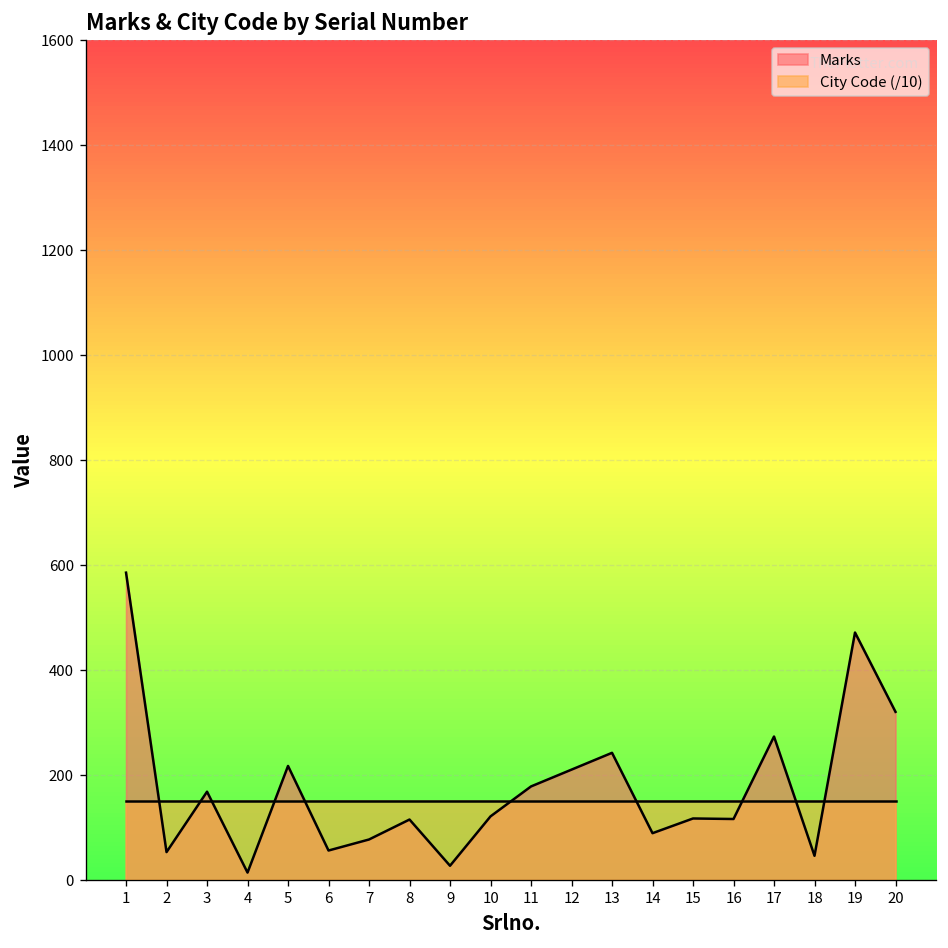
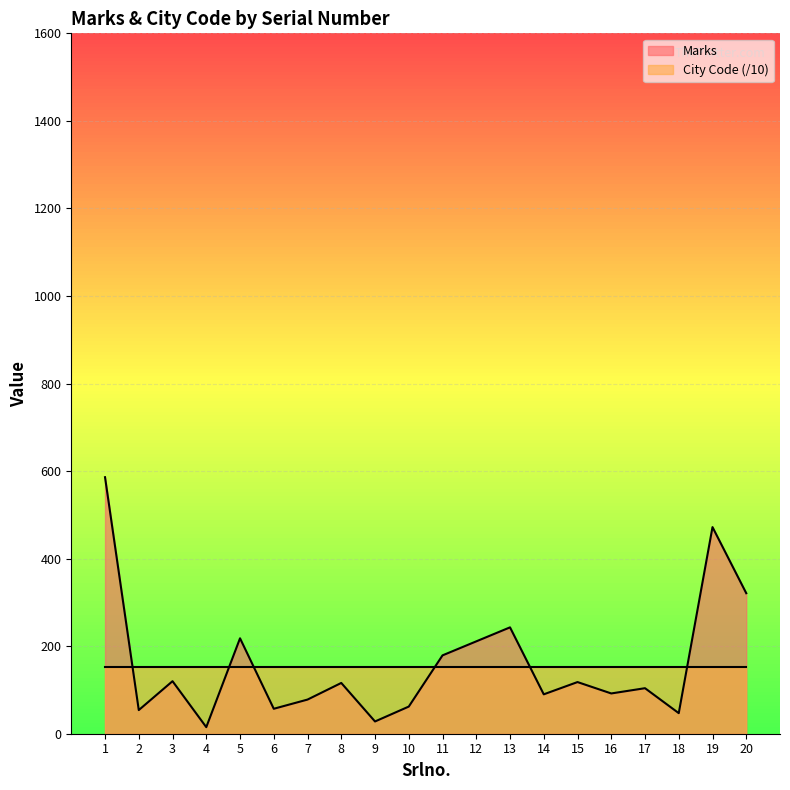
  {
    "Marks": {
      "1": 590,
      "2": 50,
-     "3": 170,
+     "3": 120,
      "4": 20,
      "5": 220,
      "6": 60,
      "7": 80,
      "8": 120,
      "9": 30,
-     "10": 120,
+     "10": 60,
      "11": 180,
      "12": 210,
      "13": 240,
      "14": 90,
      "15": 120,
-     "16": 120,
-     "17": 270,
+     "16": 90,
+     "17": 100,
      "18": 50,
      "19": 470,
      "20": 320
    },
    "City Code (/10)": {
      "1": 150,
      "2": 150,
      "3": 150,
      "4": 150,
      "5": 150,
      "6": 150,
      "7": 150,
      "8": 150,
      "9": 150,
      "10": 150,
      "11": 150,
      "12": 150,
      "13": 150,
      "14": 150,
      "15": 150,
      "16": 150,
      "17": 150,
      "18": 150,
      "19": 150,
      "20": 150
    }
  }
